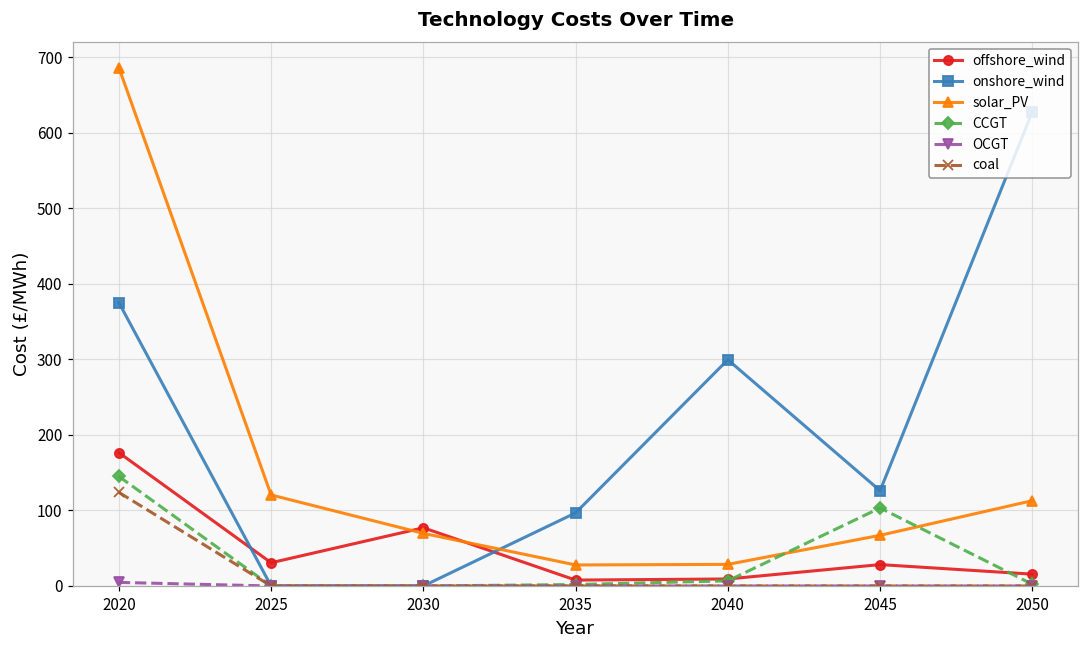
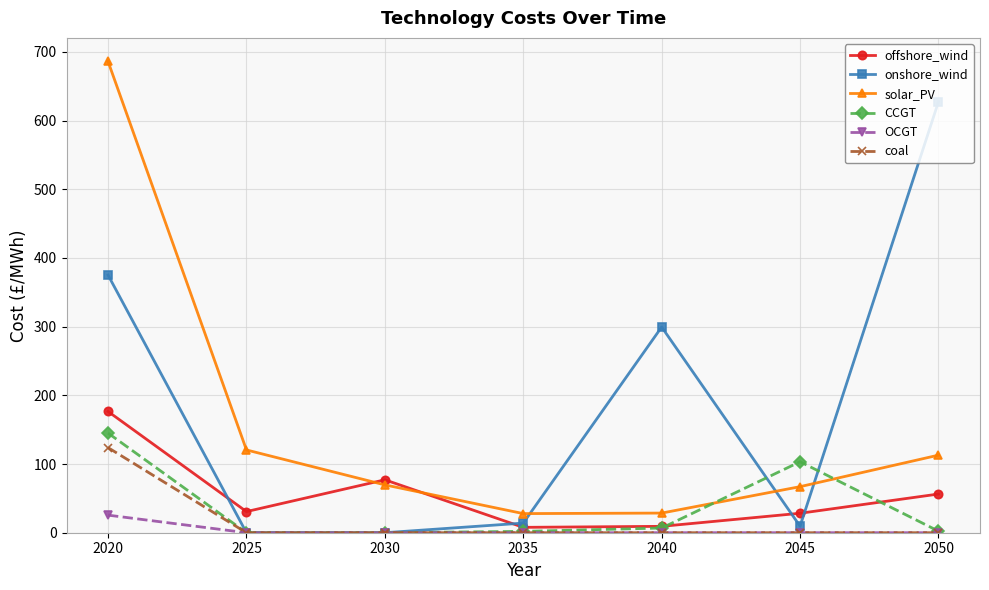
  {
    "offshore_wind": {
      "2020": 180,
      "2025": 30,
      "2030": 80,
      "2035": 10,
      "2045": 30,
-     "2050": 20
+     "2050": 60
    },
    "onshore_wind": {
      "2020": 380,
-     "2035": 100,
+     "2035": 10,
      "2040": 300,
-     "2045": 130
+     "2045": 10
    },
    "solar_PV": {
      "2020": 690,
      "2025": 120,
      "2030": 70,
      "2035": 30,
      "2040": 30,
      "2045": 70,
      "2050": 110
    },
    "CCGT": {
      "2020": 150,
      "2045": 100
    },
    "OCGT": {
-     "2020": 0
+     "2020": 30
    },
    "coal": {
      "2020": 120
    }
  }
